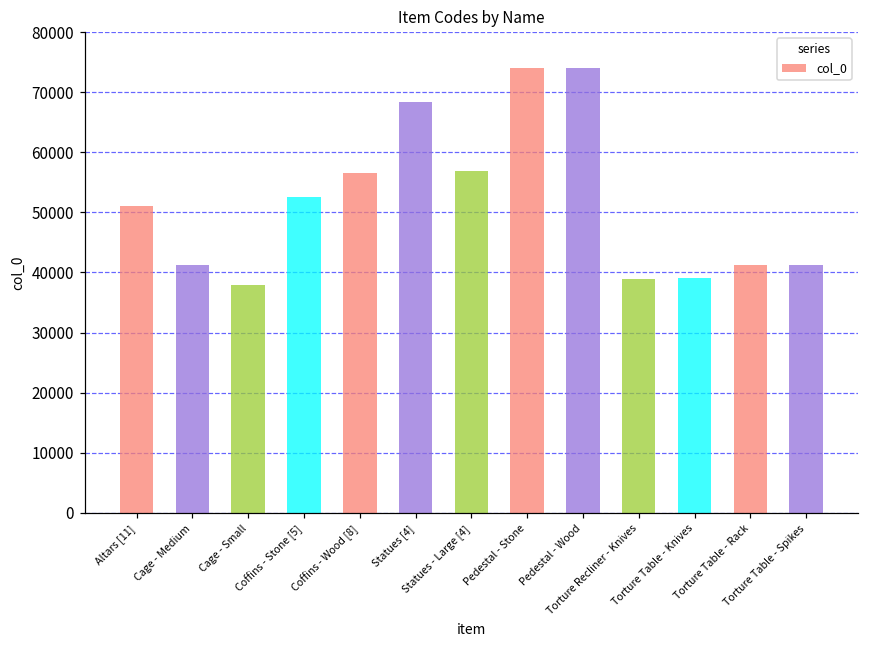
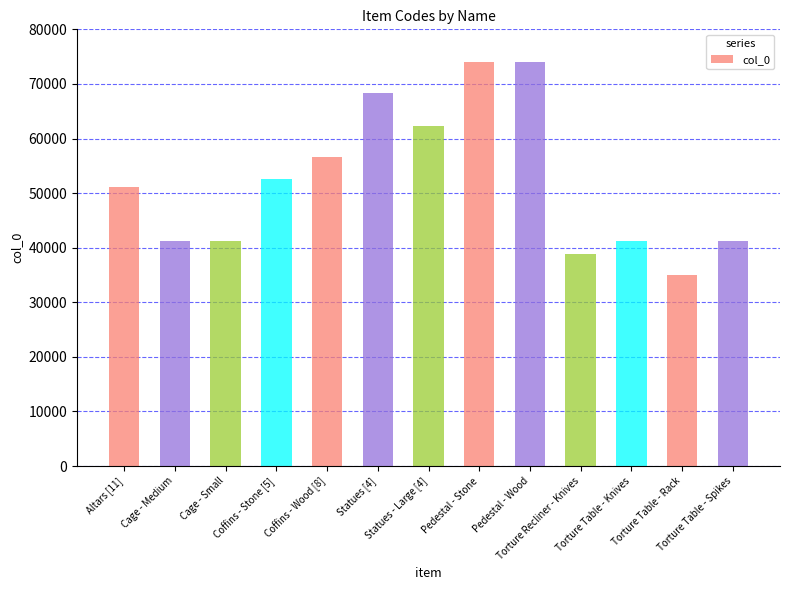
  {
    "Altars [11]": 51000,
    "Cage - Medium": 41000,
-   "Cage - Small": 38000,
+   "Cage - Small": 41000,
    "Coffins - Stone [5]": 53000,
    "Coffins - Wood [8]": 57000,
    "Statues [4]": 68000,
-   "Statues - Large [4]": 57000,
+   "Statues - Large [4]": 62000,
    "Pedestal - Stone": 74000,
    "Pedestal - Wood": 74000,
    "Torture Recliner - Knives": 39000,
-   "Torture Table - Knives": 39000,
-   "Torture Table - Rack": 41000,
+   "Torture Table - Knives": 41000,
+   "Torture Table - Rack": 35000,
    "Torture Table - Spikes": 41000
  }
